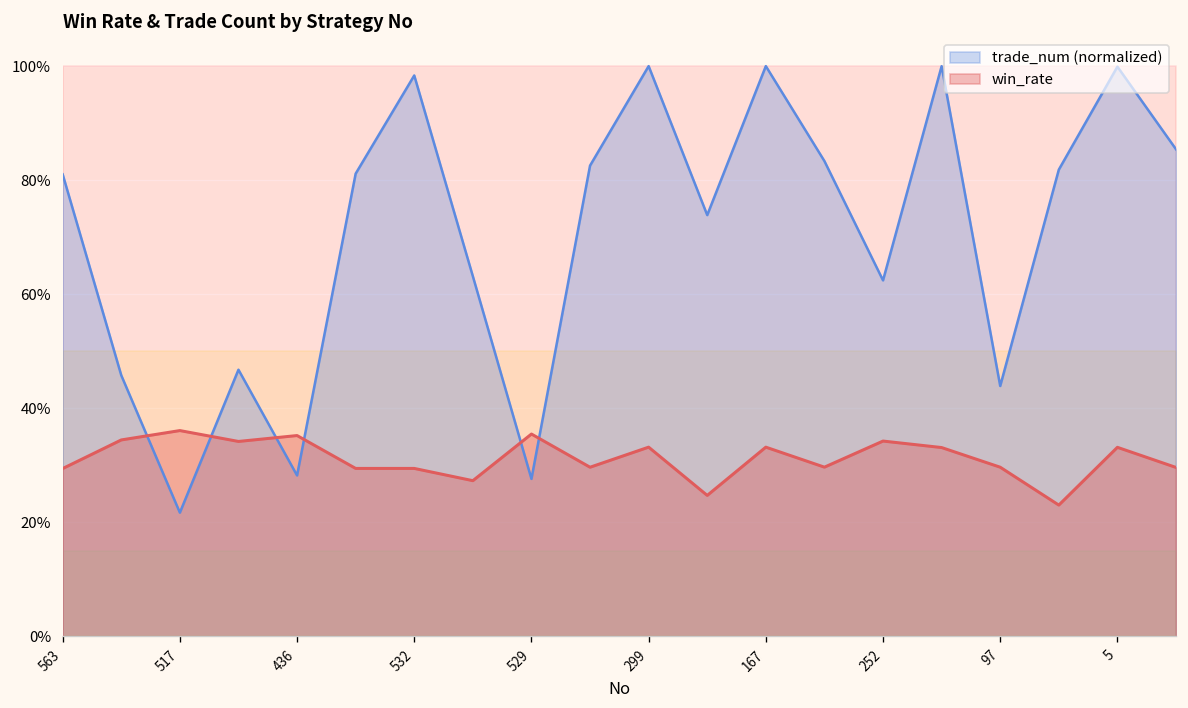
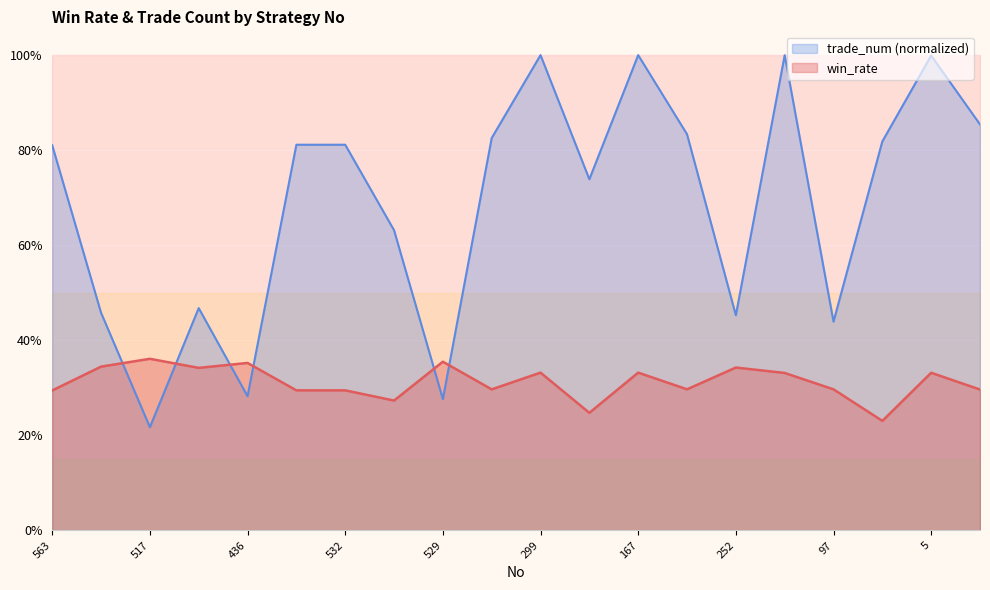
  {
    "trade_num (normalized)": {
      "563": "81%",
      "517": "22%",
      "436": "28%",
-     "532": "98%",
+     "532": "81%",
      "529": "28%",
-     "252": "62%",
+     "252": "45%",
      "97": "44%"
    }
  }
